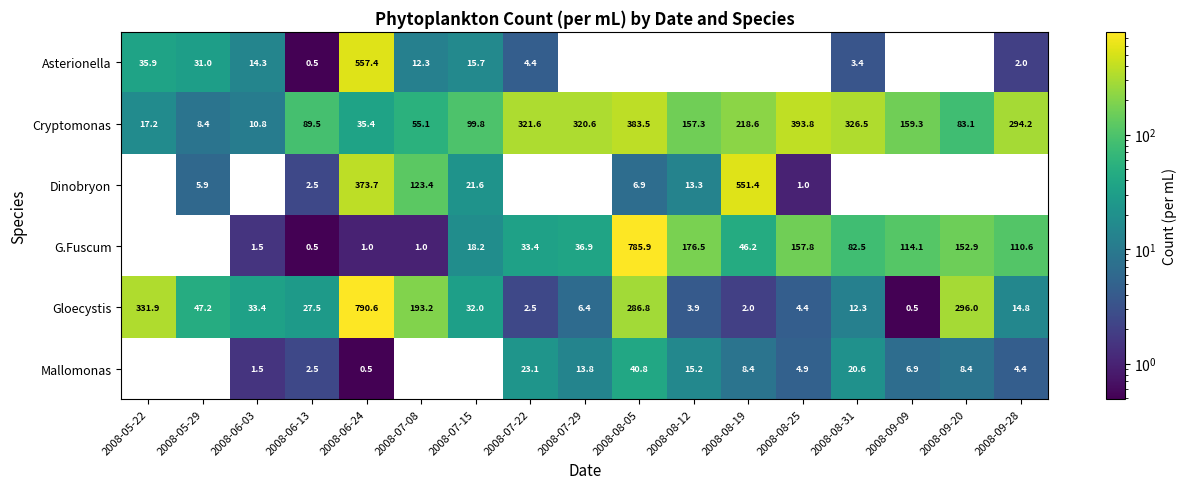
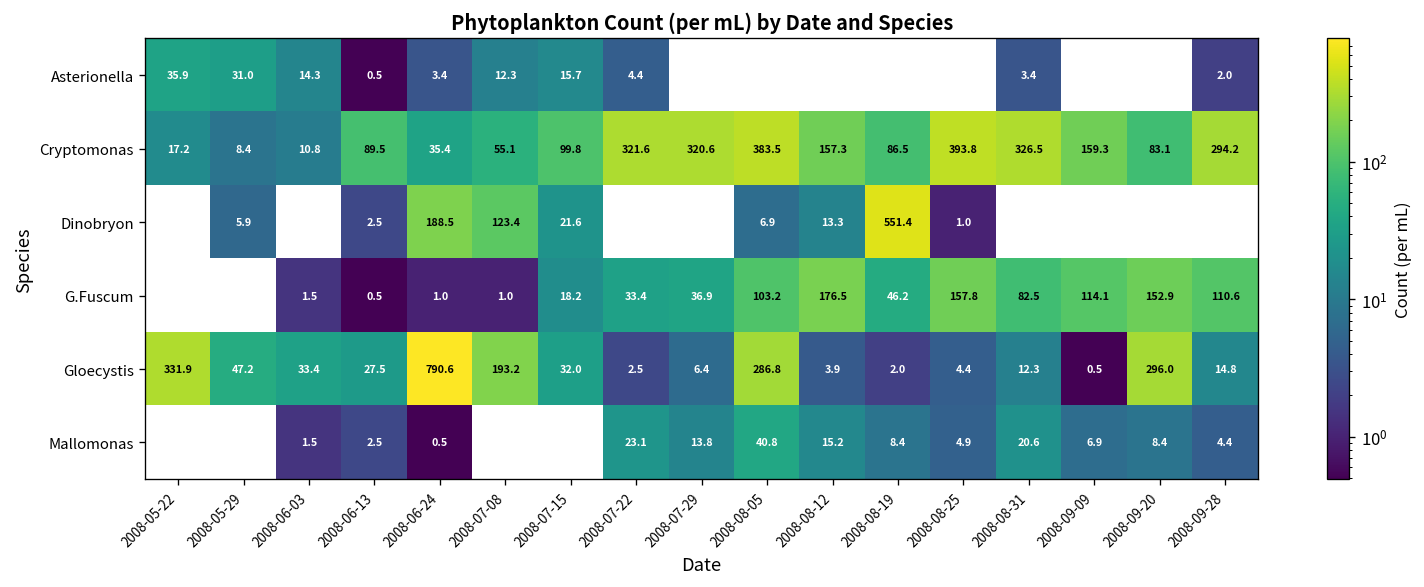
  {
    "Asterionella": {
      "2008-05-22": 35.9,
      "2008-05-29": 31.0,
      "2008-06-03": 14.3,
      "2008-06-13": 0.5,
-     "2008-06-24": 557.4,
+     "2008-06-24": 3.4,
      "2008-07-08": 12.3,
      "2008-07-15": 15.7,
      "2008-07-22": 4.4,
      "2008-08-31": 3.4,
      "2008-09-28": 2.0
    },
    "Cryptomonas": {
      "2008-05-22": 17.2,
      "2008-05-29": 8.4,
      "2008-06-03": 10.8,
      "2008-06-13": 89.5,
      "2008-06-24": 35.4,
      "2008-07-08": 55.1,
      "2008-07-15": 99.8,
      "2008-07-22": 321.6,
      "2008-07-29": 320.6,
      "2008-08-05": 383.5,
      "2008-08-12": 157.3,
-     "2008-08-19": 218.6,
+     "2008-08-19": 86.5,
      "2008-08-25": 393.8,
      "2008-08-31": 326.5,
      "2008-09-09": 159.3,
      "2008-09-20": 83.1,
      "2008-09-28": 294.2
    },
    "Dinobryon": {
      "2008-05-29": 5.9,
      "2008-06-13": 2.5,
-     "2008-06-24": 373.7,
+     "2008-06-24": 188.5,
      "2008-07-08": 123.4,
      "2008-07-15": 21.6,
      "2008-08-05": 6.9,
      "2008-08-12": 13.3,
      "2008-08-19": 551.4,
      "2008-08-25": 1.0
    },
    "G.Fuscum": {
      "2008-06-03": 1.5,
      "2008-06-13": 0.5,
      "2008-06-24": 1.0,
      "2008-07-08": 1.0,
      "2008-07-15": 18.2,
      "2008-07-22": 33.4,
      "2008-07-29": 36.9,
-     "2008-08-05": 785.9,
+     "2008-08-05": 103.2,
      "2008-08-12": 176.5,
      "2008-08-19": 46.2,
      "2008-08-25": 157.8,
      "2008-08-31": 82.5,
      "2008-09-09": 114.1,
      "2008-09-20": 152.9,
      "2008-09-28": 110.6
    },
    "Gloecystis": {
      "2008-05-22": 331.9,
      "2008-05-29": 47.2,
      "2008-06-03": 33.4,
      "2008-06-13": 27.5,
      "2008-06-24": 790.6,
      "2008-07-08": 193.2,
      "2008-07-15": 32.0,
      "2008-07-22": 2.5,
      "2008-07-29": 6.4,
      "2008-08-05": 286.8,
      "2008-08-12": 3.9,
      "2008-08-19": 2.0,
      "2008-08-25": 4.4,
      "2008-08-31": 12.3,
      "2008-09-09": 0.5,
      "2008-09-20": 296.0,
      "2008-09-28": 14.8
    },
    "Mallomonas": {
      "2008-06-03": 1.5,
      "2008-06-13": 2.5,
      "2008-06-24": 0.5,
      "2008-07-22": 23.1,
      "2008-07-29": 13.8,
      "2008-08-05": 40.8,
      "2008-08-12": 15.2,
      "2008-08-19": 8.4,
      "2008-08-25": 4.9,
      "2008-08-31": 20.6,
      "2008-09-09": 6.9,
      "2008-09-20": 8.4,
      "2008-09-28": 4.4
    }
  }
